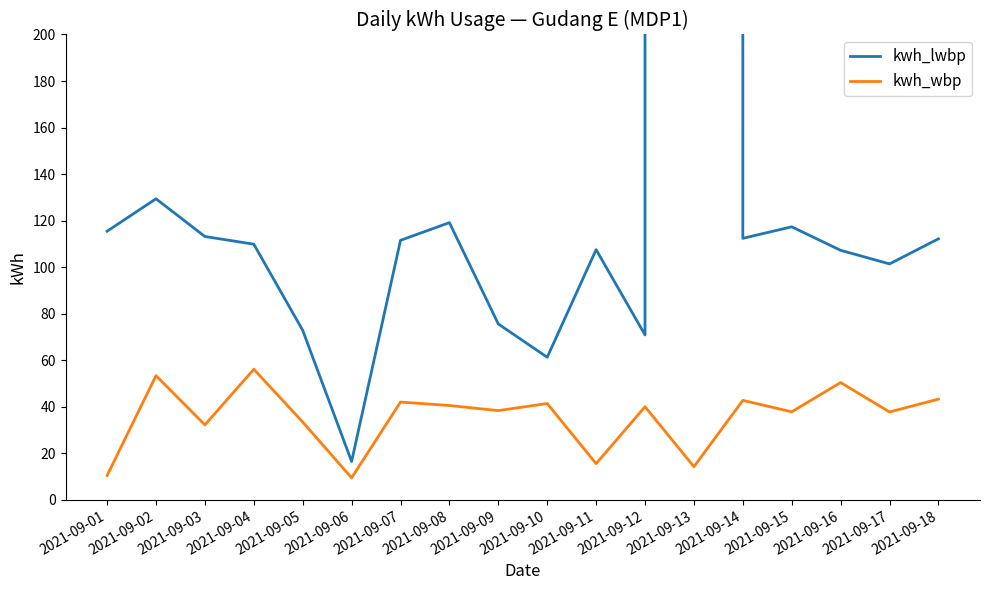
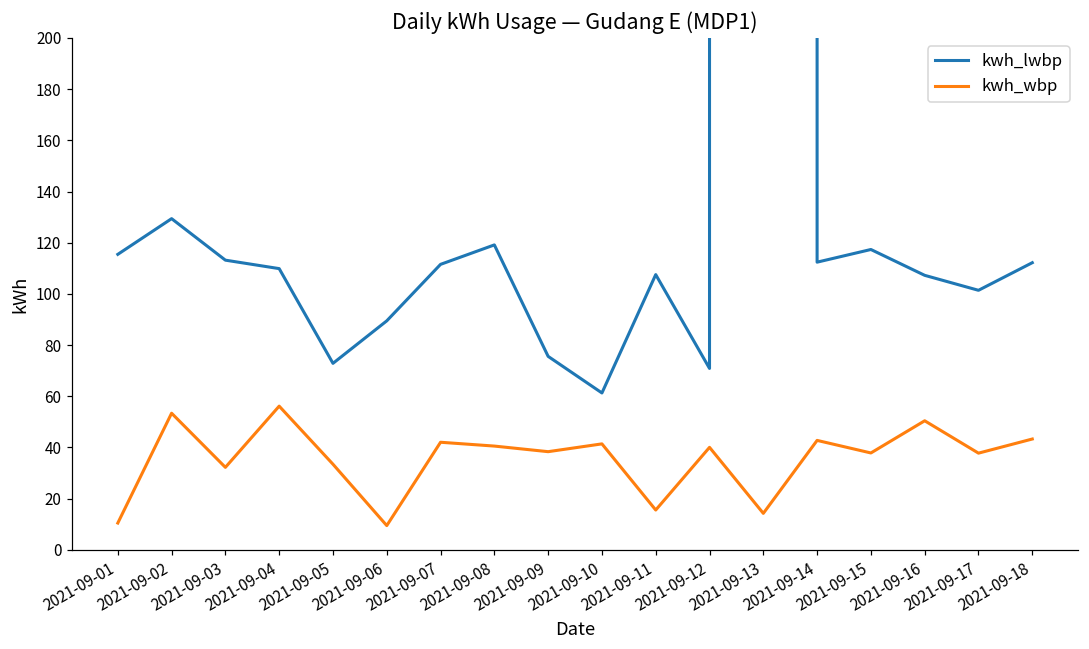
  {
    "kwh_lwbp": {
      "2021-09-01": 115,
      "2021-09-02": 129,
      "2021-09-03": 113,
      "2021-09-04": 110,
      "2021-09-05": 73,
-     "2021-09-06": 16,
+     "2021-09-06": 89,
      "2021-09-07": 112,
      "2021-09-08": 119,
      "2021-09-09": 76,
      "2021-09-10": 61,
      "2021-09-11": 108,
      "2021-09-12": 71,
      "2021-09-14": 112,
      "2021-09-15": 117,
      "2021-09-16": 107,
      "2021-09-17": 101,
      "2021-09-18": 112
    },
    "kwh_wbp": {
      "2021-09-01": 10,
      "2021-09-02": 53,
      "2021-09-03": 32,
      "2021-09-04": 56,
      "2021-09-05": 33,
      "2021-09-06": 9,
      "2021-09-07": 42,
      "2021-09-08": 41,
      "2021-09-09": 38,
      "2021-09-10": 41,
      "2021-09-11": 16,
      "2021-09-12": 40,
      "2021-09-13": 14,
      "2021-09-14": 43,
      "2021-09-15": 38,
      "2021-09-16": 50,
      "2021-09-17": 38,
      "2021-09-18": 43
    }
  }
